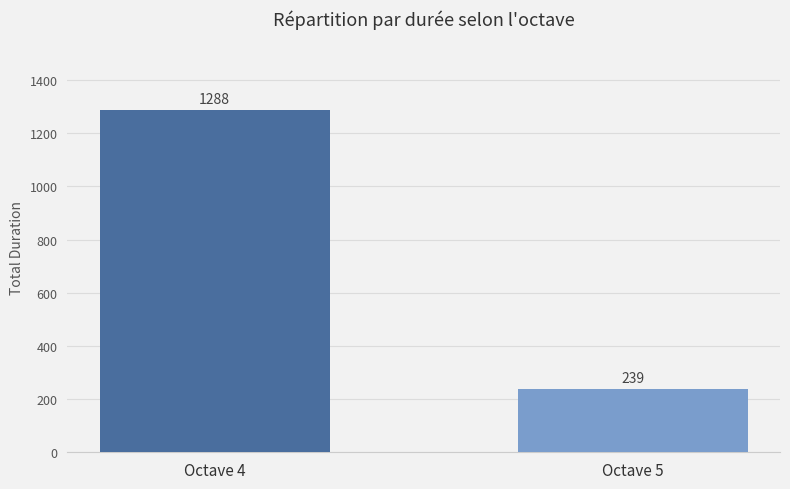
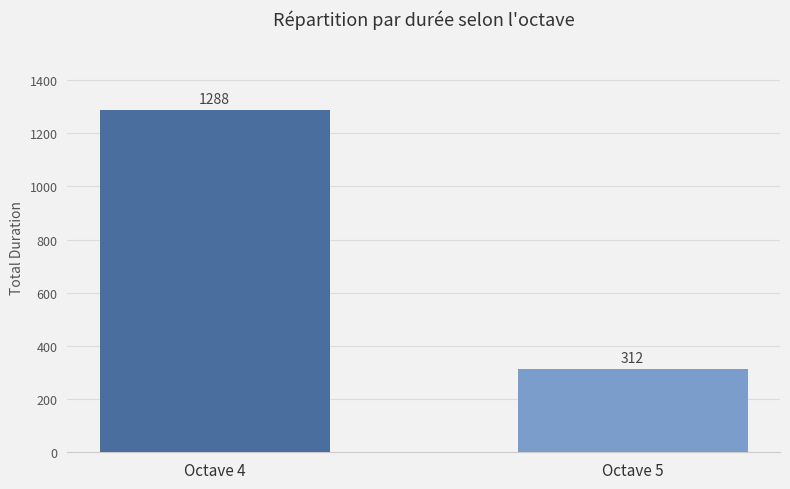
  {
    "Octave 4": 1288,
-   "Octave 5": 239
+   "Octave 5": 312
  }
